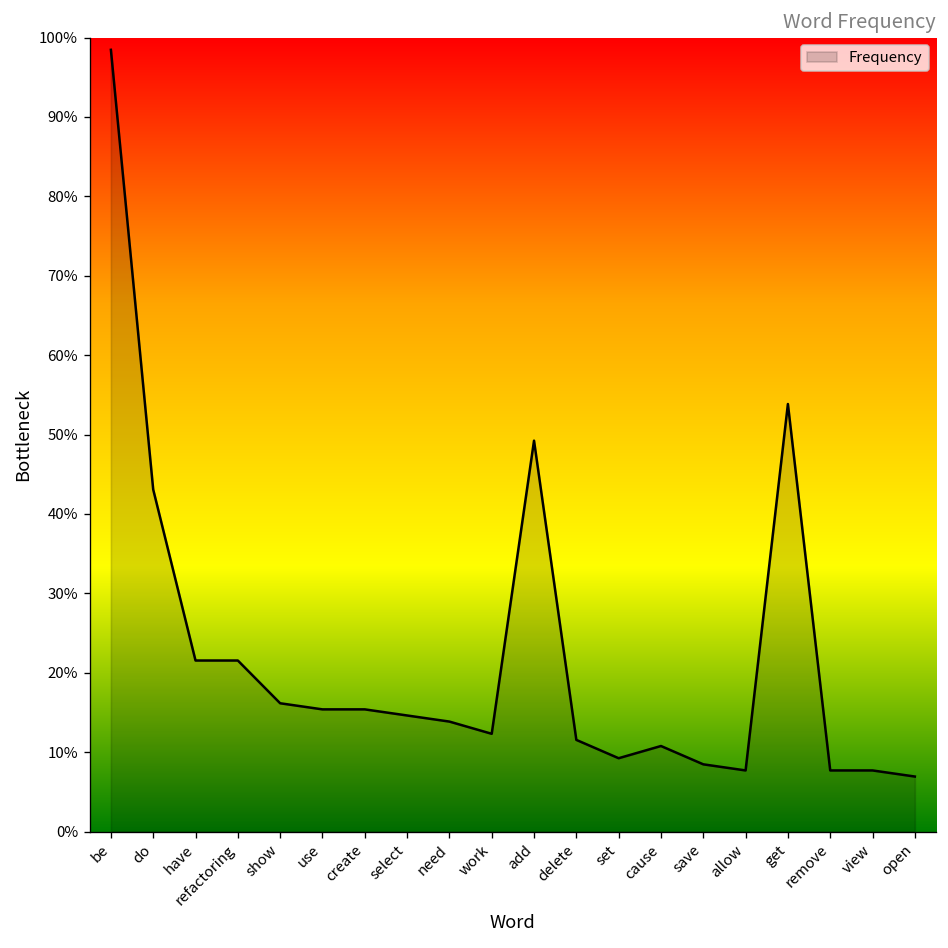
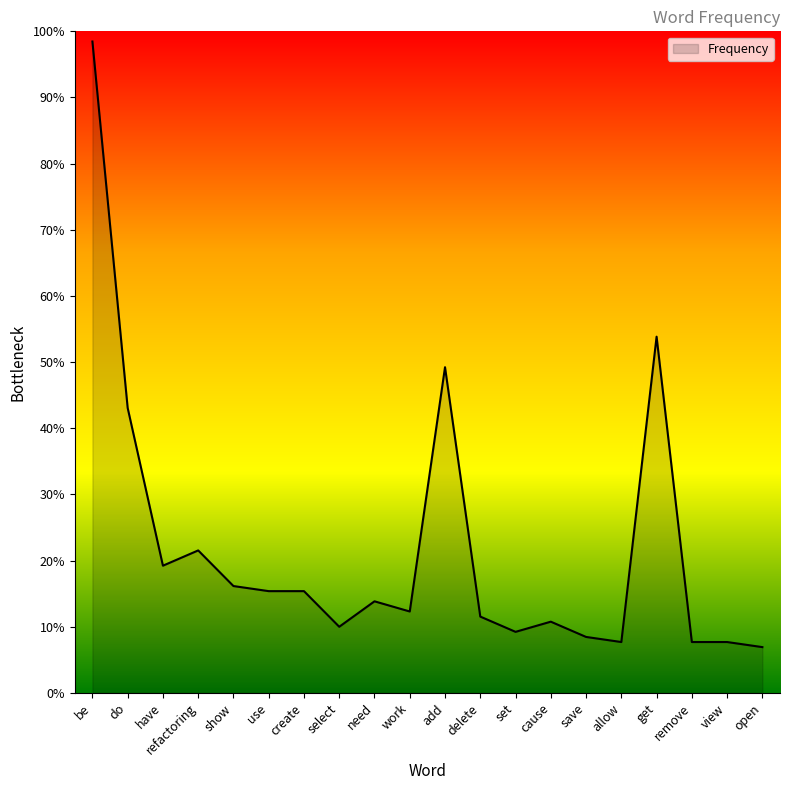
  {
    "be": "98%",
    "do": "43%",
-   "have": "22%",
+   "have": "19%",
    "refactoring": "22%",
    "show": "16%",
    "use": "15%",
    "create": "15%",
-   "select": "15%",
+   "select": "10%",
    "need": "14%",
    "work": "12%",
    "add": "49%",
    "delete": "12%",
    "set": "9%",
    "cause": "11%",
    "save": "8%",
    "allow": "8%",
    "get": "54%",
    "remove": "8%",
    "view": "8%",
    "open": "7%"
  }
